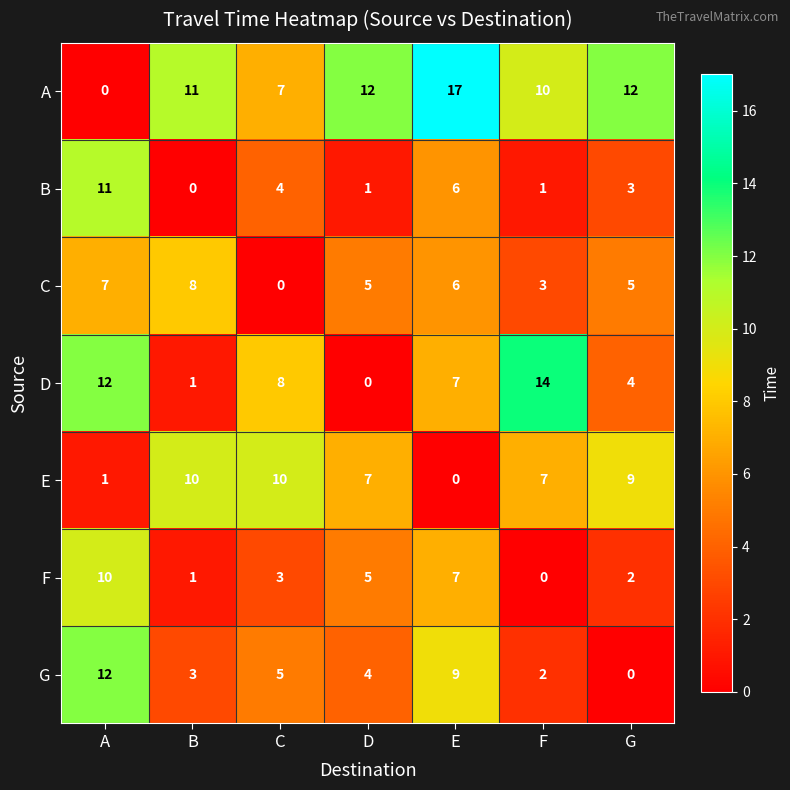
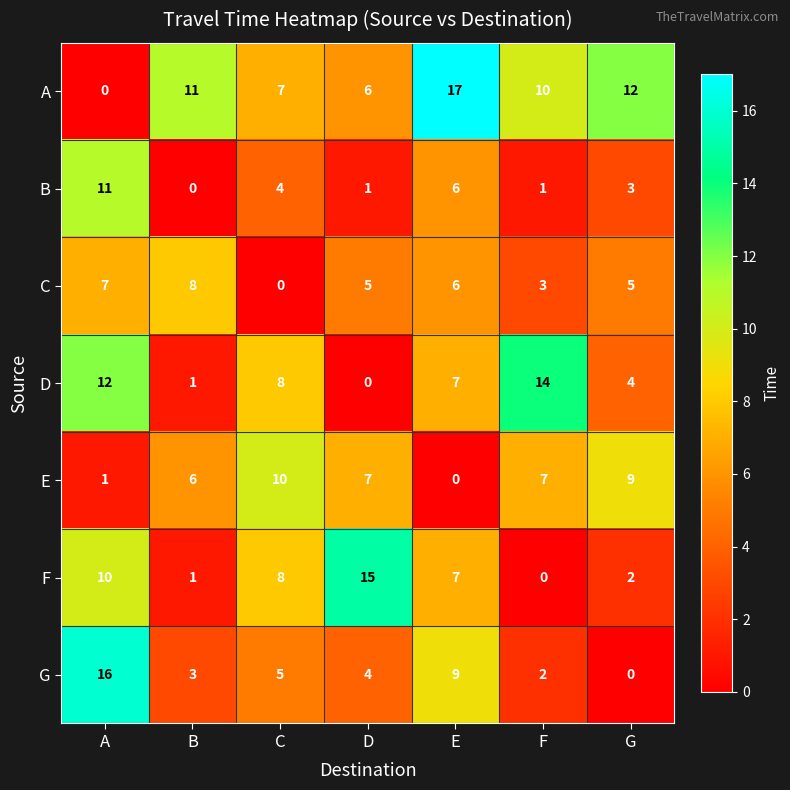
  {
    "A": {
      "A": 0,
      "B": 11,
      "C": 7,
-     "D": 12,
+     "D": 6,
      "E": 17,
      "F": 10,
      "G": 12
    },
    "B": {
      "A": 11,
      "B": 0,
      "C": 4,
      "D": 1,
      "E": 6,
      "F": 1,
      "G": 3
    },
    "C": {
      "A": 7,
      "B": 8,
      "C": 0,
      "D": 5,
      "E": 6,
      "F": 3,
      "G": 5
    },
    "D": {
      "A": 12,
      "B": 1,
      "C": 8,
      "D": 0,
      "E": 7,
      "F": 14,
      "G": 4
    },
    "E": {
      "A": 1,
-     "B": 10,
+     "B": 6,
      "C": 10,
      "D": 7,
      "E": 0,
      "F": 7,
      "G": 9
    },
    "F": {
      "A": 10,
      "B": 1,
-     "C": 3,
-     "D": 5,
+     "C": 8,
+     "D": 15,
      "E": 7,
      "F": 0,
      "G": 2
    },
    "G": {
-     "A": 12,
+     "A": 16,
      "B": 3,
      "C": 5,
      "D": 4,
      "E": 9,
      "F": 2,
      "G": 0
    }
  }
